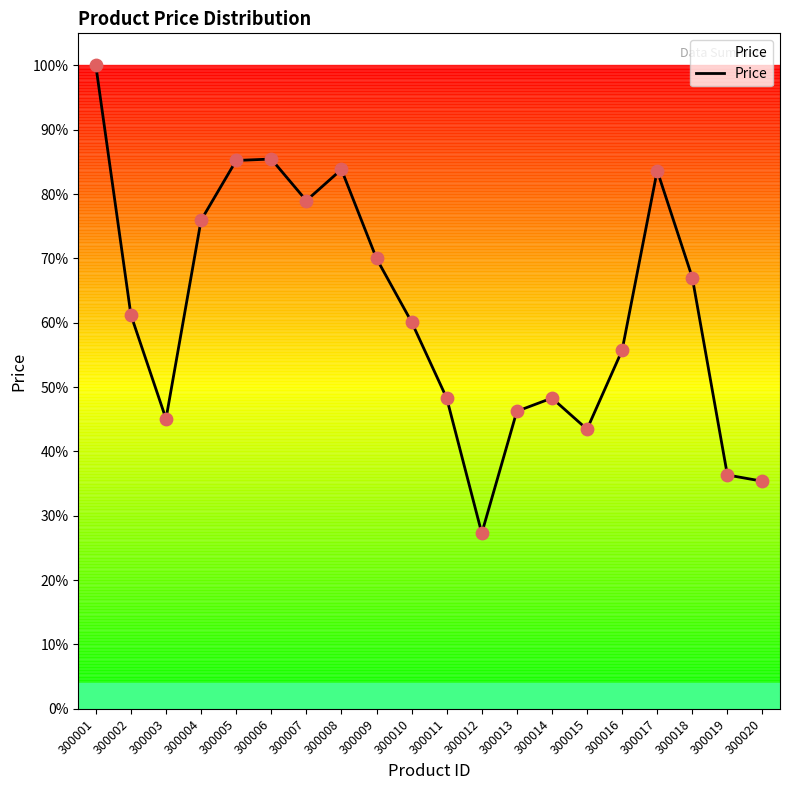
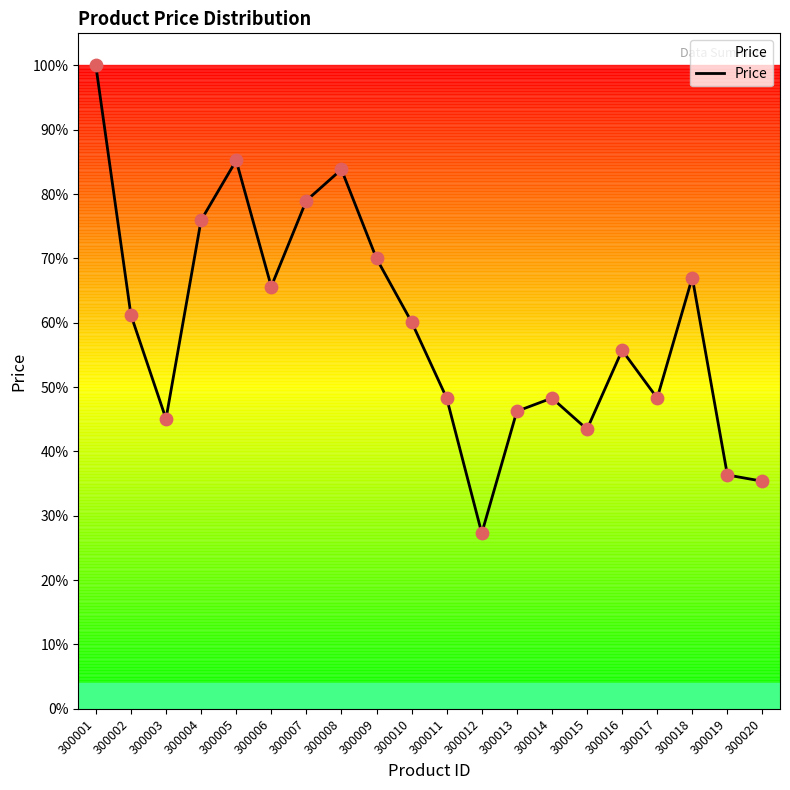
  {
    "300001": "100%",
    "300002": "61%",
    "300003": "45%",
    "300004": "76%",
    "300005": "85%",
-   "300006": "85%",
+   "300006": "66%",
    "300007": "79%",
    "300008": "84%",
    "300009": "70%",
    "300010": "60%",
    "300011": "48%",
    "300012": "27%",
    "300013": "46%",
    "300014": "48%",
    "300015": "43%",
    "300016": "56%",
-   "300017": "84%",
+   "300017": "48%",
    "300018": "67%",
    "300019": "36%",
    "300020": "35%"
  }
